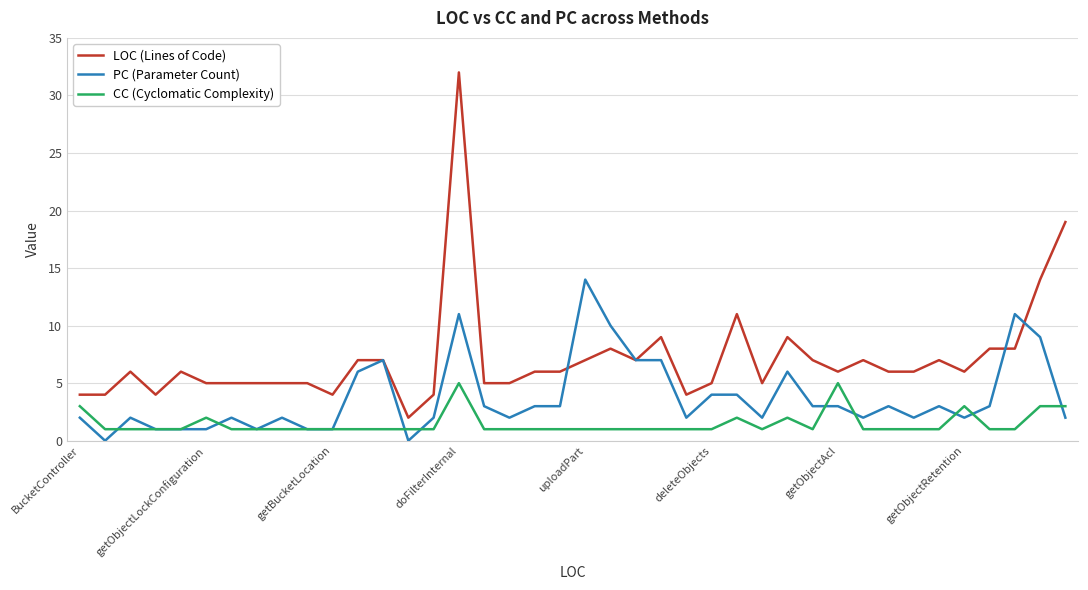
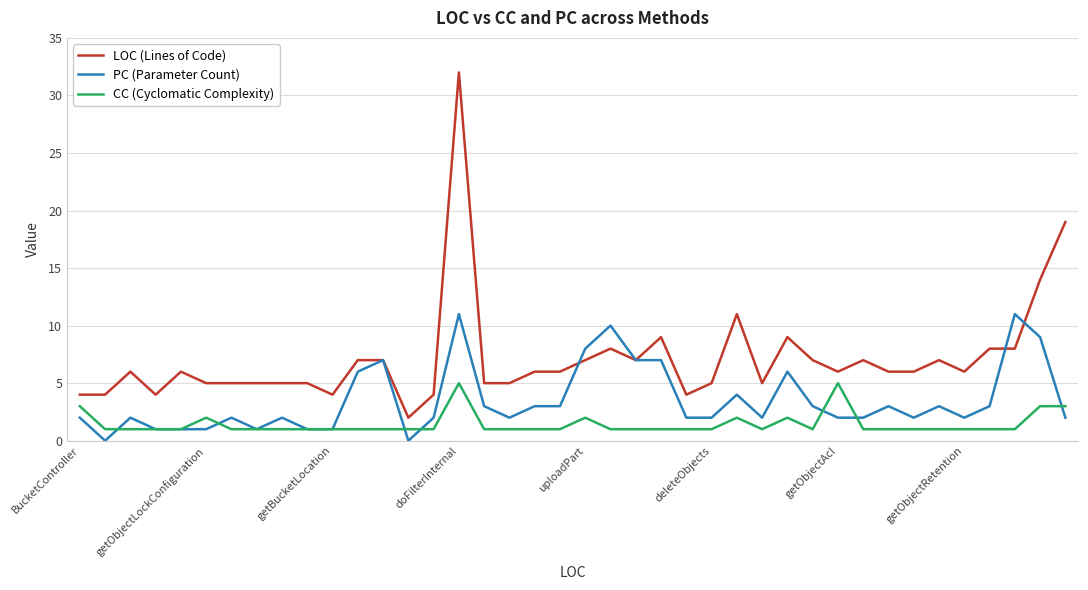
  {
    "LOC (Lines of Code)": {
      "BucketController": 4,
      "getObjectLockConfiguration": 5,
      "getBucketLocation": 4,
      "doFilterInternal": 32,
      "uploadPart": 7,
      "deleteObjects": 5,
      "getObjectAcl": 6,
      "getObjectRetention": 6
    },
    "PC (Parameter Count)": {
      "BucketController": 2,
      "getObjectLockConfiguration": 1,
      "doFilterInternal": 11,
-     "uploadPart": 14,
-     "deleteObjects": 4,
-     "getObjectAcl": 3,
+     "uploadPart": 8,
+     "deleteObjects": 2,
+     "getObjectAcl": 2,
      "getObjectRetention": 2
    },
    "CC (Cyclomatic Complexity)": {
      "BucketController": 3,
      "getObjectLockConfiguration": 2,
      "doFilterInternal": 5,
-     "uploadPart": 1,
+     "uploadPart": 2,
      "deleteObjects": 1,
      "getObjectAcl": 5,
-     "getObjectRetention": 3
+     "getObjectRetention": 1
    }
  }
